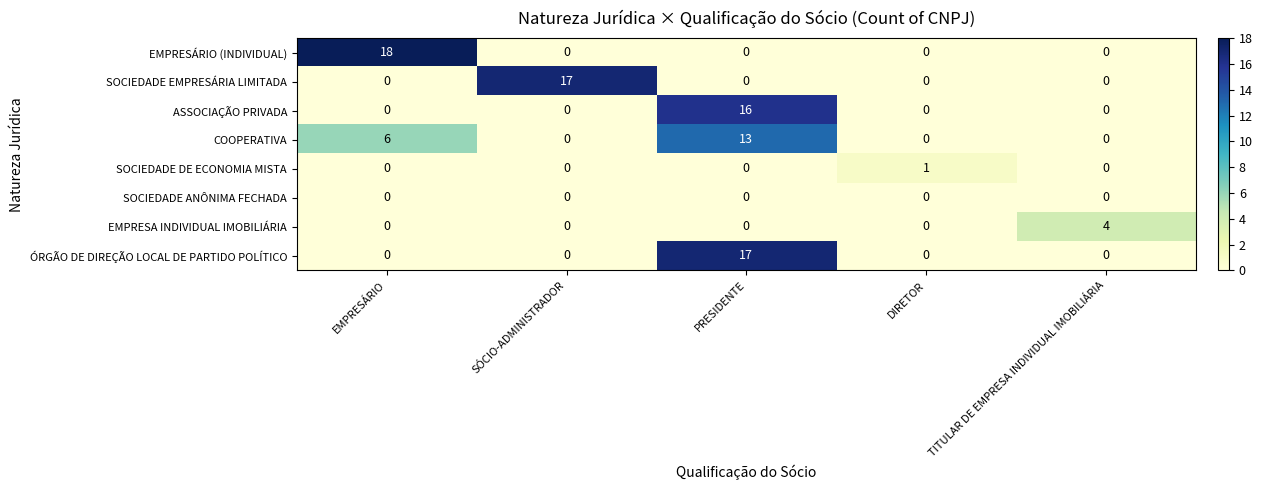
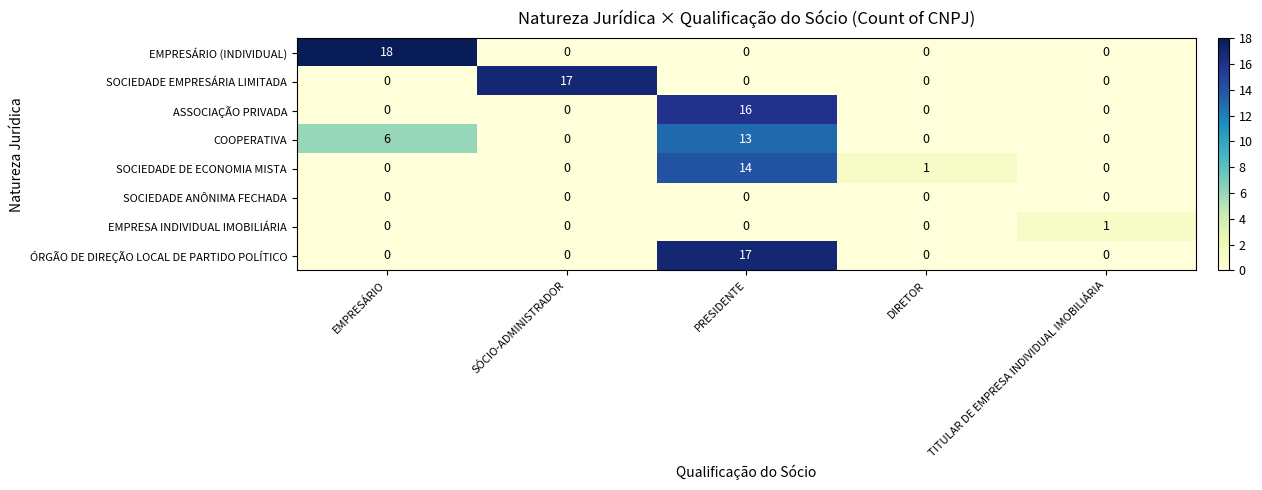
  {
    "EMPRESÁRIO (INDIVIDUAL)": {
      "EMPRESÁRIO": 18,
      "SÓCIO-ADMINISTRADOR": 0,
      "PRESIDENTE": 0,
      "DIRETOR": 0,
      "TITULAR DE EMPRESA INDIVIDUAL IMOBILIÁRIA": 0
    },
    "SOCIEDADE EMPRESÁRIA LIMITADA": {
      "EMPRESÁRIO": 0,
      "SÓCIO-ADMINISTRADOR": 17,
      "PRESIDENTE": 0,
      "DIRETOR": 0,
      "TITULAR DE EMPRESA INDIVIDUAL IMOBILIÁRIA": 0
    },
    "ASSOCIAÇÃO PRIVADA": {
      "EMPRESÁRIO": 0,
      "SÓCIO-ADMINISTRADOR": 0,
      "PRESIDENTE": 16,
      "DIRETOR": 0,
      "TITULAR DE EMPRESA INDIVIDUAL IMOBILIÁRIA": 0
    },
    "COOPERATIVA": {
      "EMPRESÁRIO": 6,
      "SÓCIO-ADMINISTRADOR": 0,
      "PRESIDENTE": 13,
      "DIRETOR": 0,
      "TITULAR DE EMPRESA INDIVIDUAL IMOBILIÁRIA": 0
    },
    "SOCIEDADE DE ECONOMIA MISTA": {
      "EMPRESÁRIO": 0,
      "SÓCIO-ADMINISTRADOR": 0,
-     "PRESIDENTE": 0,
+     "PRESIDENTE": 14,
      "DIRETOR": 1,
      "TITULAR DE EMPRESA INDIVIDUAL IMOBILIÁRIA": 0
    },
    "SOCIEDADE ANÔNIMA FECHADA": {
      "EMPRESÁRIO": 0,
      "SÓCIO-ADMINISTRADOR": 0,
      "PRESIDENTE": 0,
      "DIRETOR": 0,
      "TITULAR DE EMPRESA INDIVIDUAL IMOBILIÁRIA": 0
    },
    "EMPRESA INDIVIDUAL IMOBILIÁRIA": {
      "EMPRESÁRIO": 0,
      "SÓCIO-ADMINISTRADOR": 0,
      "PRESIDENTE": 0,
      "DIRETOR": 0,
-     "TITULAR DE EMPRESA INDIVIDUAL IMOBILIÁRIA": 4
+     "TITULAR DE EMPRESA INDIVIDUAL IMOBILIÁRIA": 1
    },
    "ÓRGÃO DE DIREÇÃO LOCAL DE PARTIDO POLÍTICO": {
      "EMPRESÁRIO": 0,
      "SÓCIO-ADMINISTRADOR": 0,
      "PRESIDENTE": 17,
      "DIRETOR": 0,
      "TITULAR DE EMPRESA INDIVIDUAL IMOBILIÁRIA": 0
    }
  }
